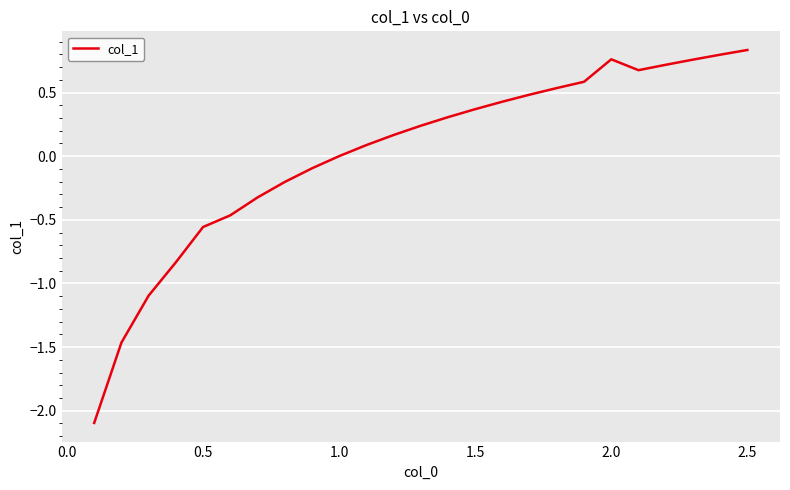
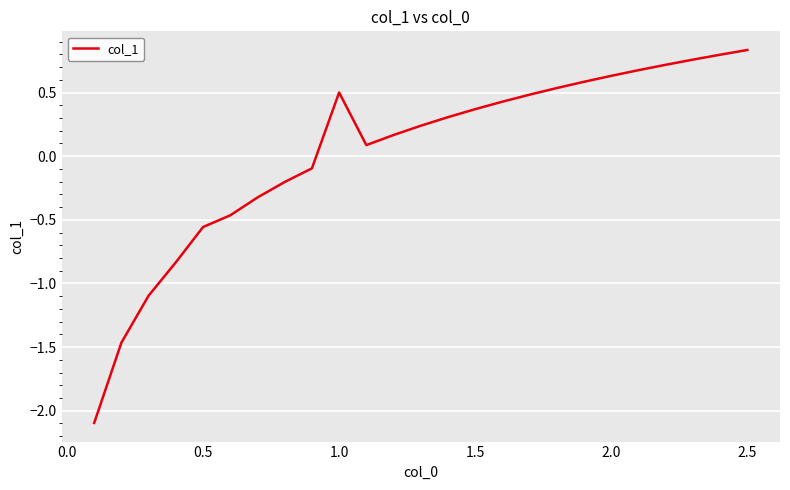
  {
    "0.5": -0.56,
-   "1.0": 0.0,
+   "1.0": 0.5,
    "1.5": 0.37,
-   "2.0": 0.76,
+   "2.0": 0.63,
    "2.5": 0.83
  }
